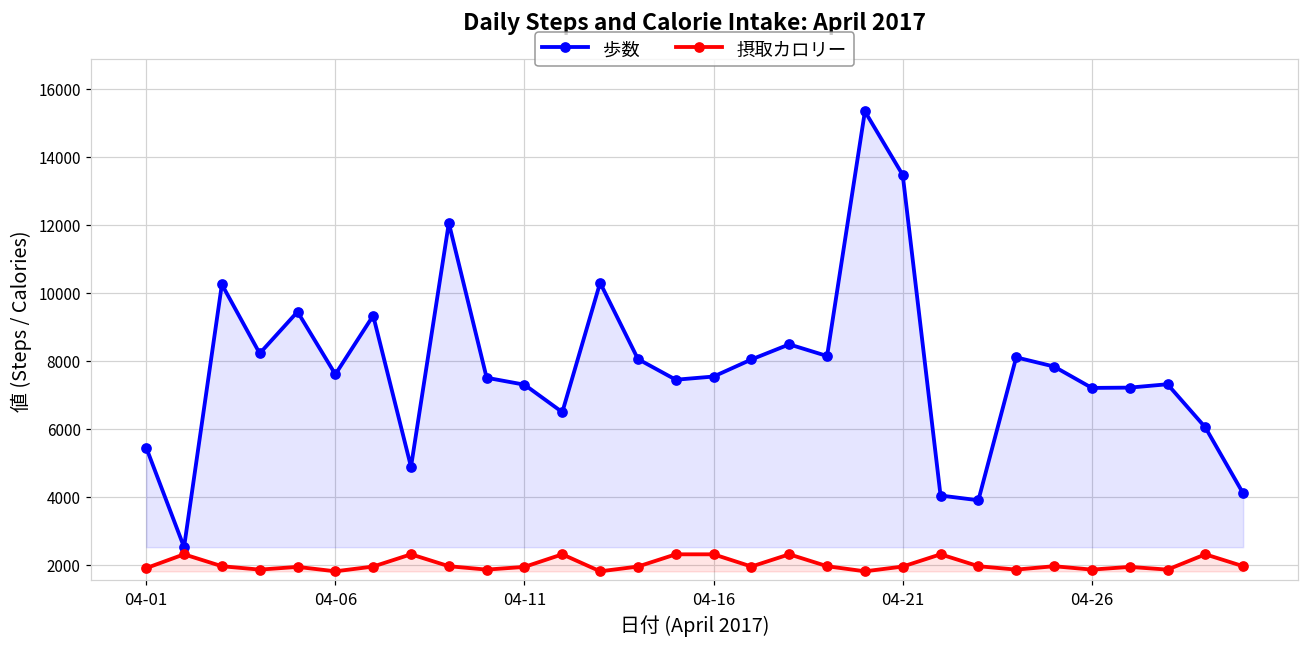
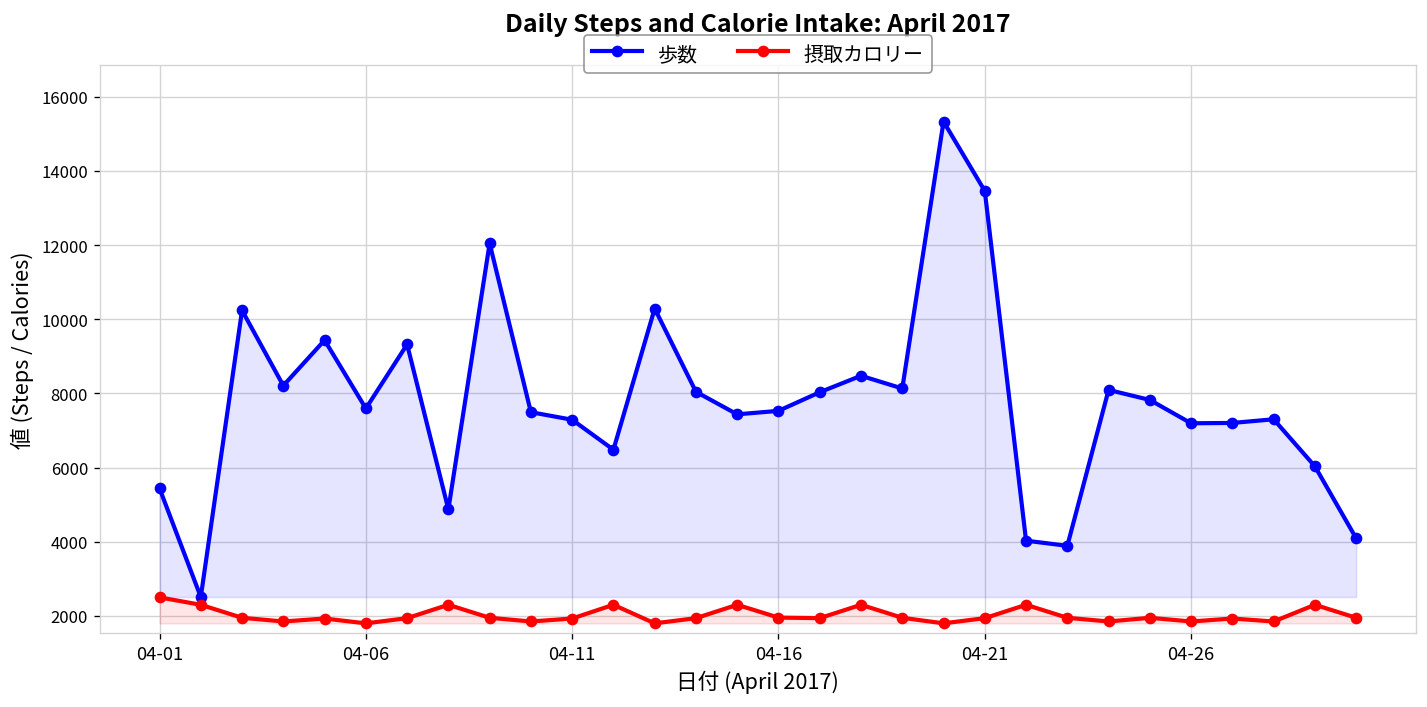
  {
    "歩数": {
      "04-01": 5400,
      "04-06": 7600,
      "04-11": 7300,
      "04-16": 7500,
      "04-21": 13500,
      "04-26": 7200
    },
    "摂取カロリー": {
-     "04-01": 1900,
+     "04-01": 2500,
      "04-06": 1800,
      "04-11": 1900,
-     "04-16": 2300,
+     "04-16": 2000,
      "04-21": 1900,
      "04-26": 1900
    }
  }
